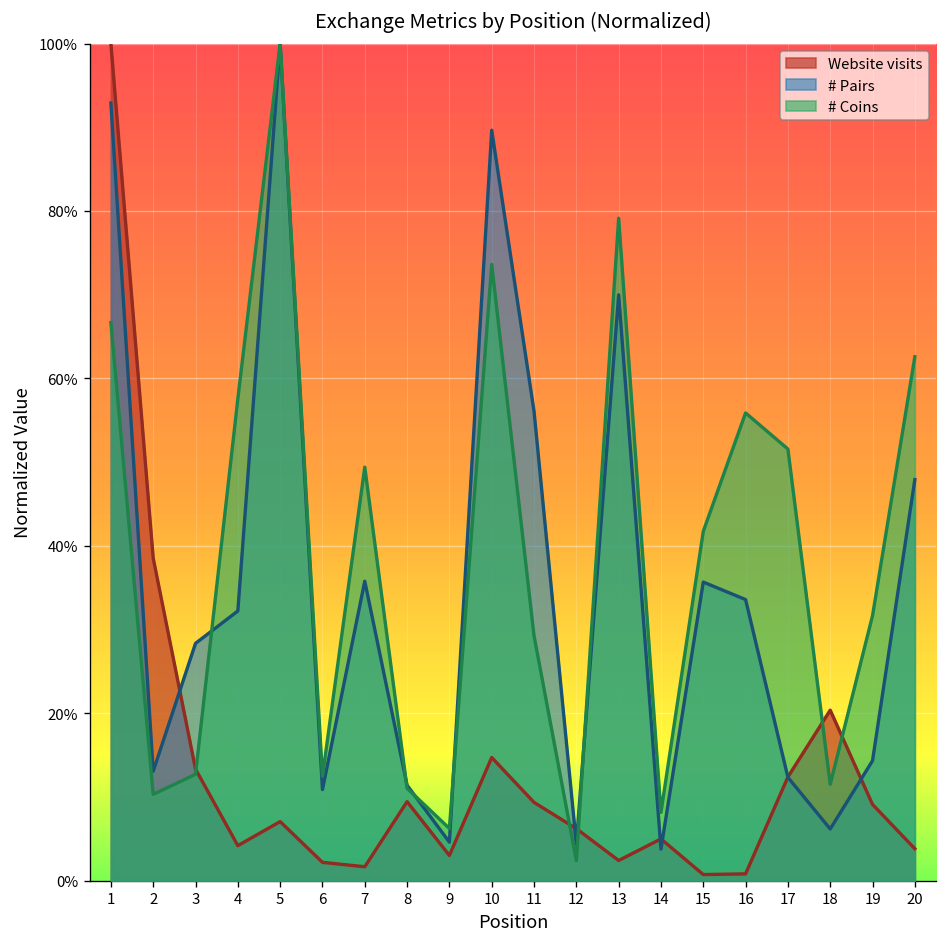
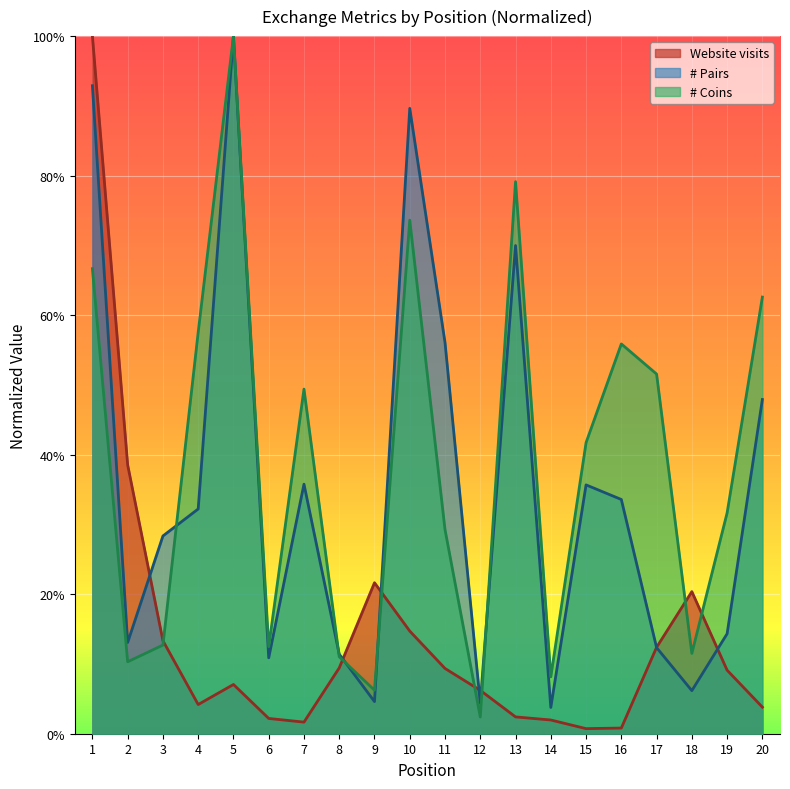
  {
    "Website visits": {
      "1": "100%",
      "2": "39%",
      "3": "13%",
      "4": "4%",
      "5": "7%",
      "6": "2%",
      "7": "2%",
      "8": "9%",
-     "9": "3%",
+     "9": "22%",
      "10": "15%",
      "11": "9%",
      "12": "6%",
      "13": "2%",
-     "14": "5%",
+     "14": "2%",
      "15": "1%",
      "16": "1%",
      "18": "20%",
      "19": "9%",
      "20": "4%"
    },
    "# Pairs": {
      "1": "93%",
      "2": "13%",
      "3": "28%",
      "4": "32%",
      "6": "11%",
      "7": "36%",
      "8": "11%",
      "9": "5%",
      "10": "90%",
      "11": "56%",
      "12": "4%",
      "13": "70%",
      "14": "4%",
      "15": "36%",
      "16": "34%",
      "18": "6%",
      "19": "14%",
      "20": "48%"
    },
    "# Coins": {
      "1": "67%",
      "2": "10%",
      "3": "13%",
      "4": "58%",
      "6": "12%",
      "7": "49%",
      "8": "11%",
      "9": "6%",
      "10": "74%",
      "11": "29%",
      "12": "2%",
      "13": "79%",
      "14": "8%",
      "15": "42%",
      "16": "56%",
      "17": "52%",
      "18": "12%",
      "19": "32%",
      "20": "63%"
    }
  }
